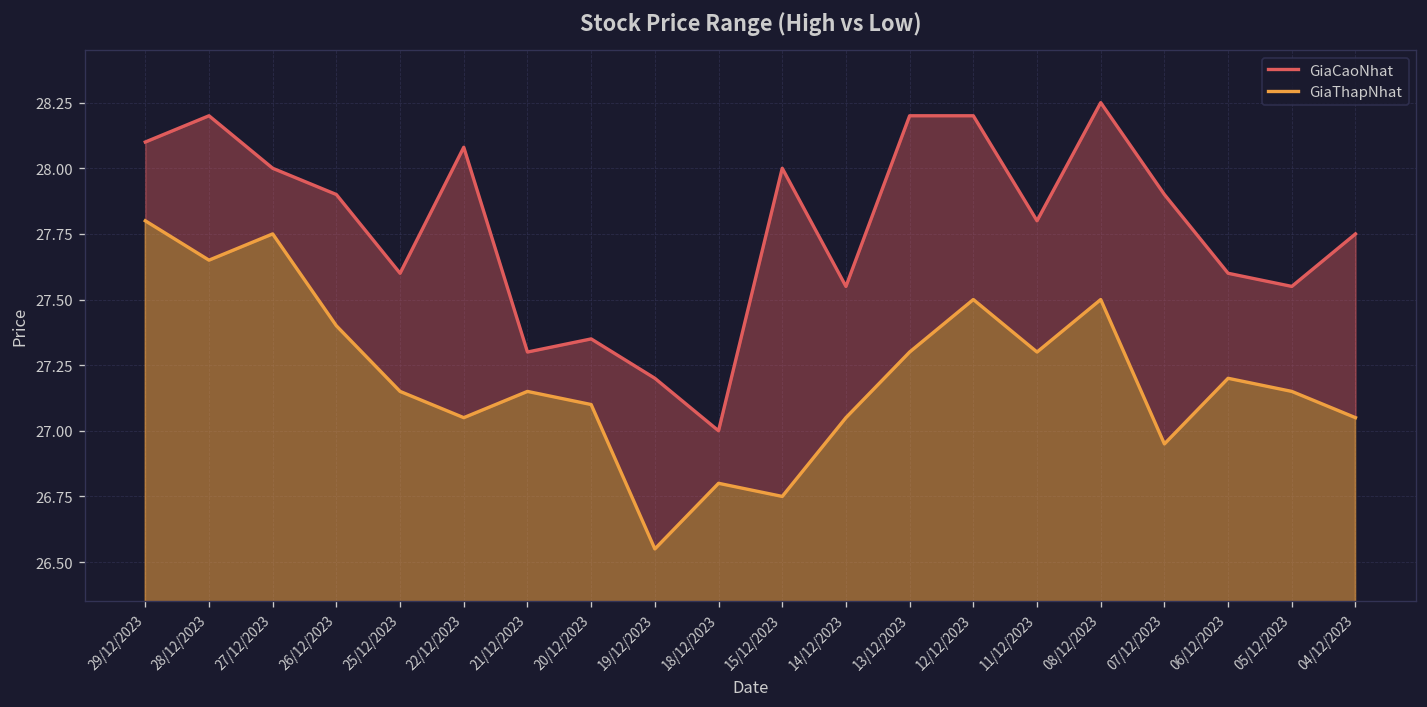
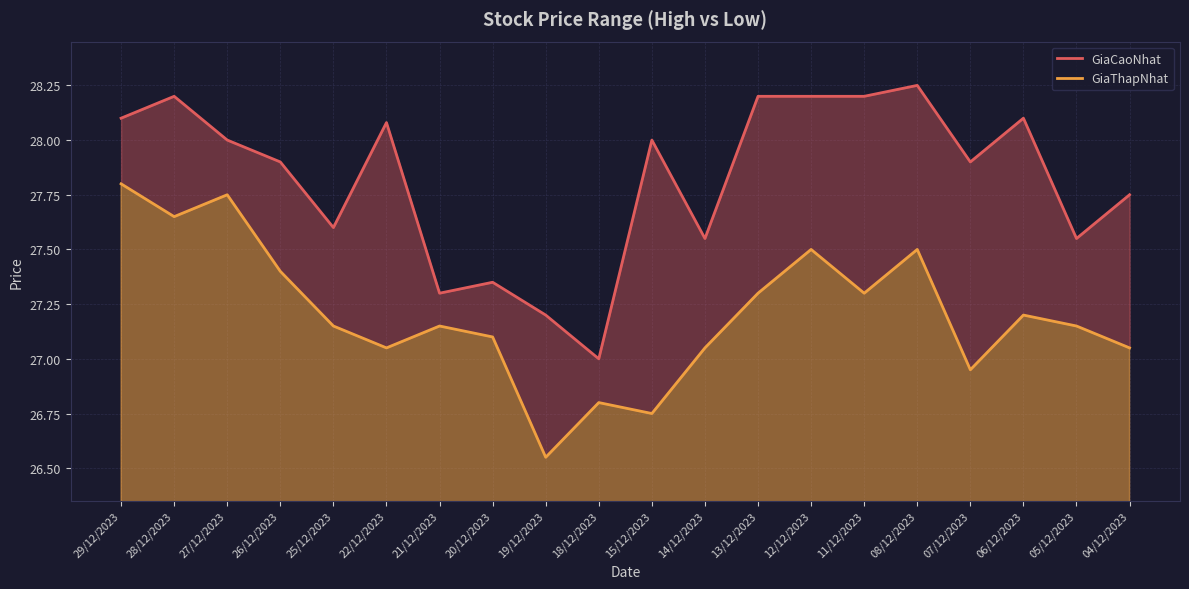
  {
    "GiaCaoNhat": {
      "29/12/2023": 28.1,
      "28/12/2023": 28.2,
      "27/12/2023": 28.0,
      "26/12/2023": 27.9,
      "25/12/2023": 27.6,
      "22/12/2023": 28.08,
      "21/12/2023": 27.3,
      "20/12/2023": 27.35,
      "19/12/2023": 27.2,
      "18/12/2023": 27.0,
      "15/12/2023": 28.0,
      "14/12/2023": 27.55,
      "13/12/2023": 28.2,
      "12/12/2023": 28.2,
-     "11/12/2023": 27.8,
+     "11/12/2023": 28.2,
      "08/12/2023": 28.25,
      "07/12/2023": 27.9,
-     "06/12/2023": 27.6,
+     "06/12/2023": 28.1,
      "05/12/2023": 27.55,
      "04/12/2023": 27.75
    },
    "GiaThapNhat": {
      "29/12/2023": 27.8,
      "28/12/2023": 27.65,
      "27/12/2023": 27.75,
      "26/12/2023": 27.4,
      "25/12/2023": 27.15,
      "22/12/2023": 27.05,
      "21/12/2023": 27.15,
      "20/12/2023": 27.1,
      "19/12/2023": 26.55,
      "18/12/2023": 26.8,
      "15/12/2023": 26.75,
      "14/12/2023": 27.05,
      "13/12/2023": 27.3,
      "12/12/2023": 27.5,
      "11/12/2023": 27.3,
      "08/12/2023": 27.5,
      "07/12/2023": 26.95,
      "06/12/2023": 27.2,
      "05/12/2023": 27.15,
      "04/12/2023": 27.05
    }
  }
